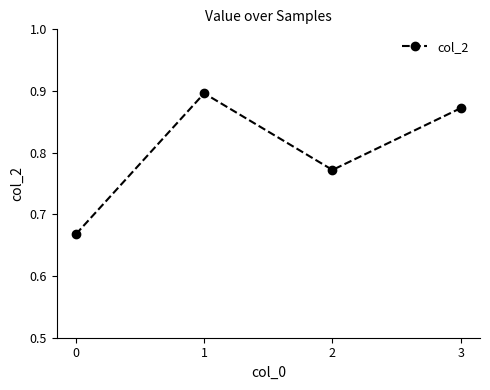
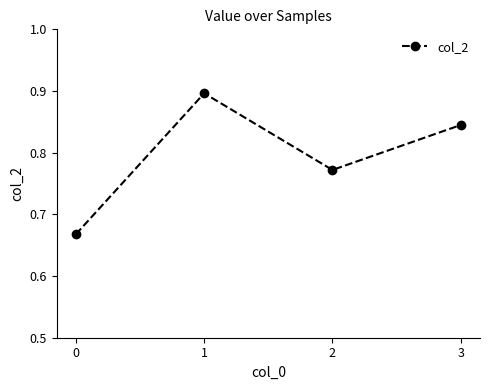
  {
    "0": 0.67,
    "1": 0.90,
    "2": 0.77,
-   "3": 0.87
+   "3": 0.84
  }
